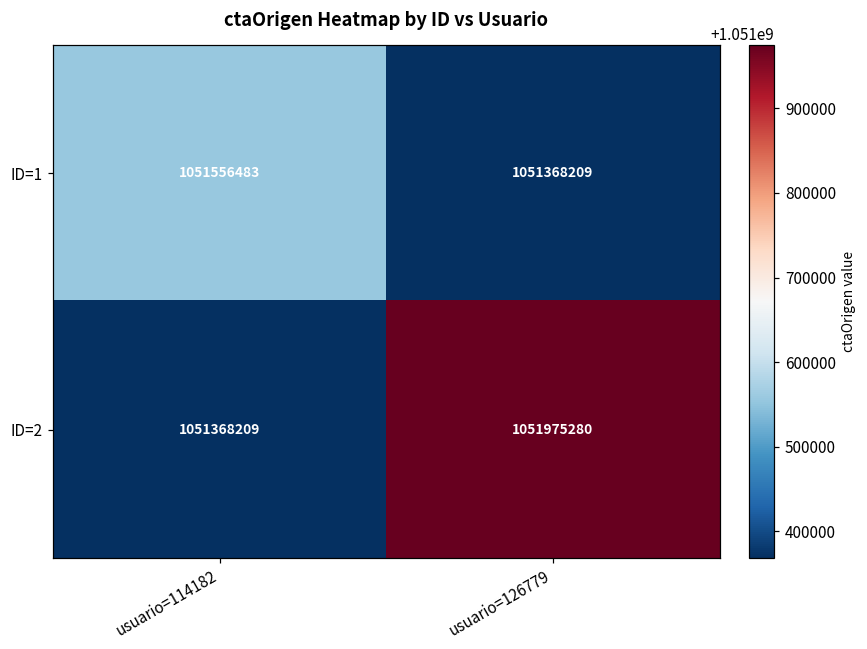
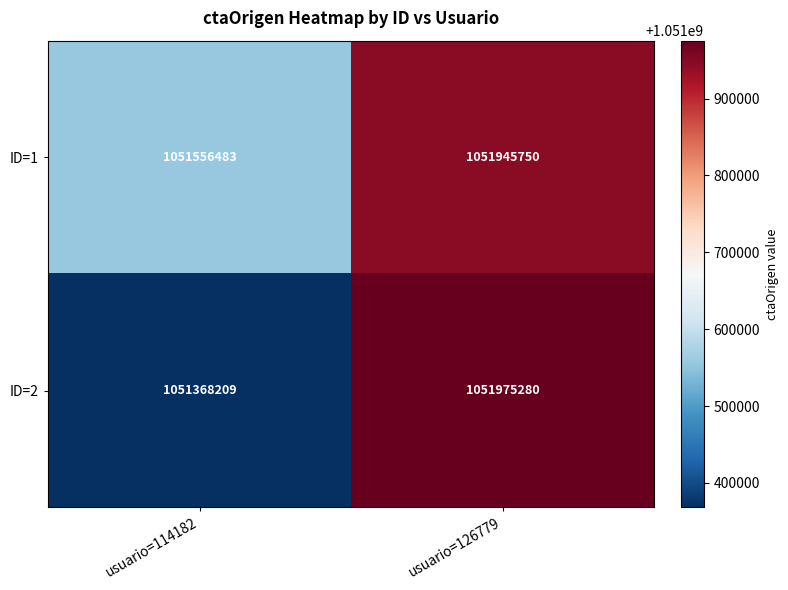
  {
    "ID=1": {
      "usuario=114182": 1051556483,
-     "usuario=126779": 1051368209
+     "usuario=126779": 1051945750
    },
    "ID=2": {
      "usuario=114182": 1051368209,
      "usuario=126779": 1051975280
    }
  }
